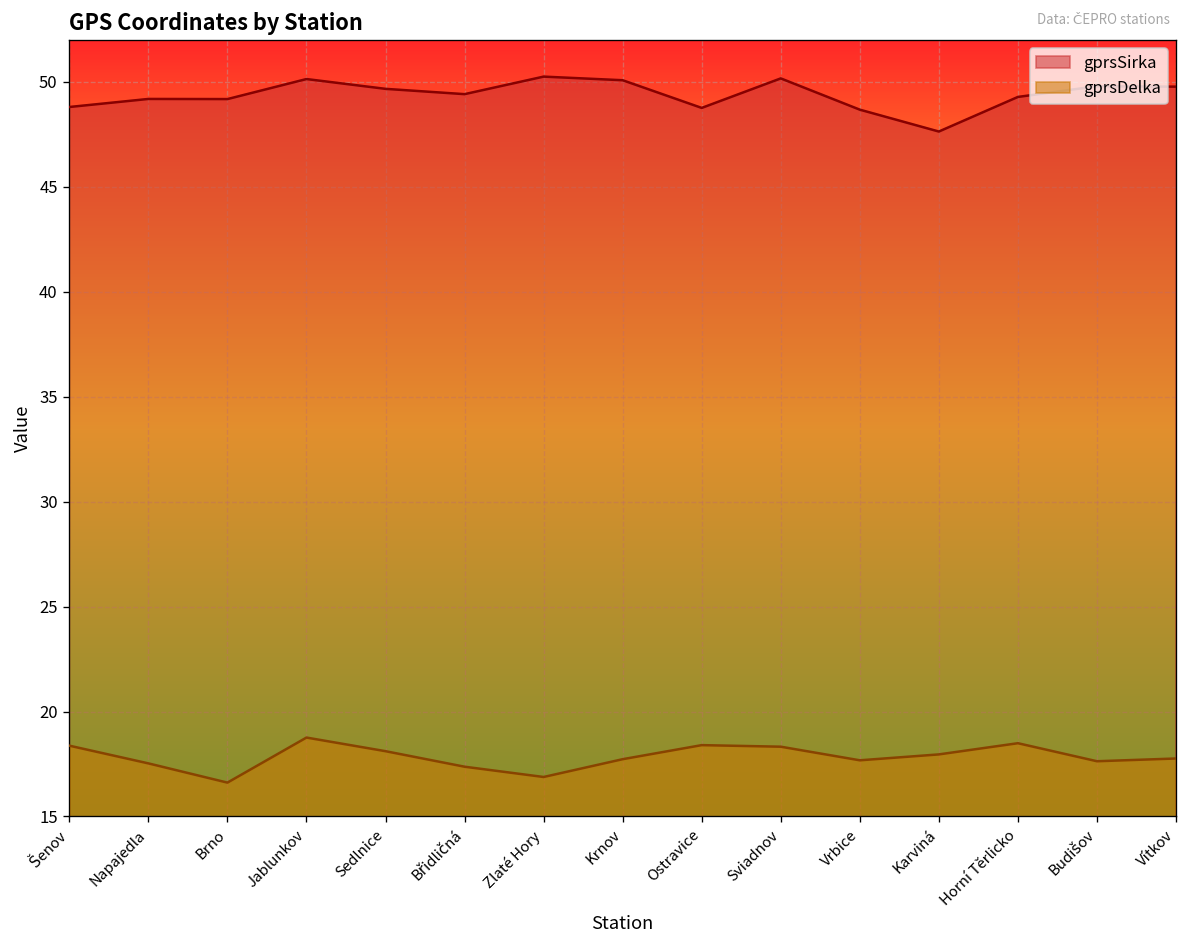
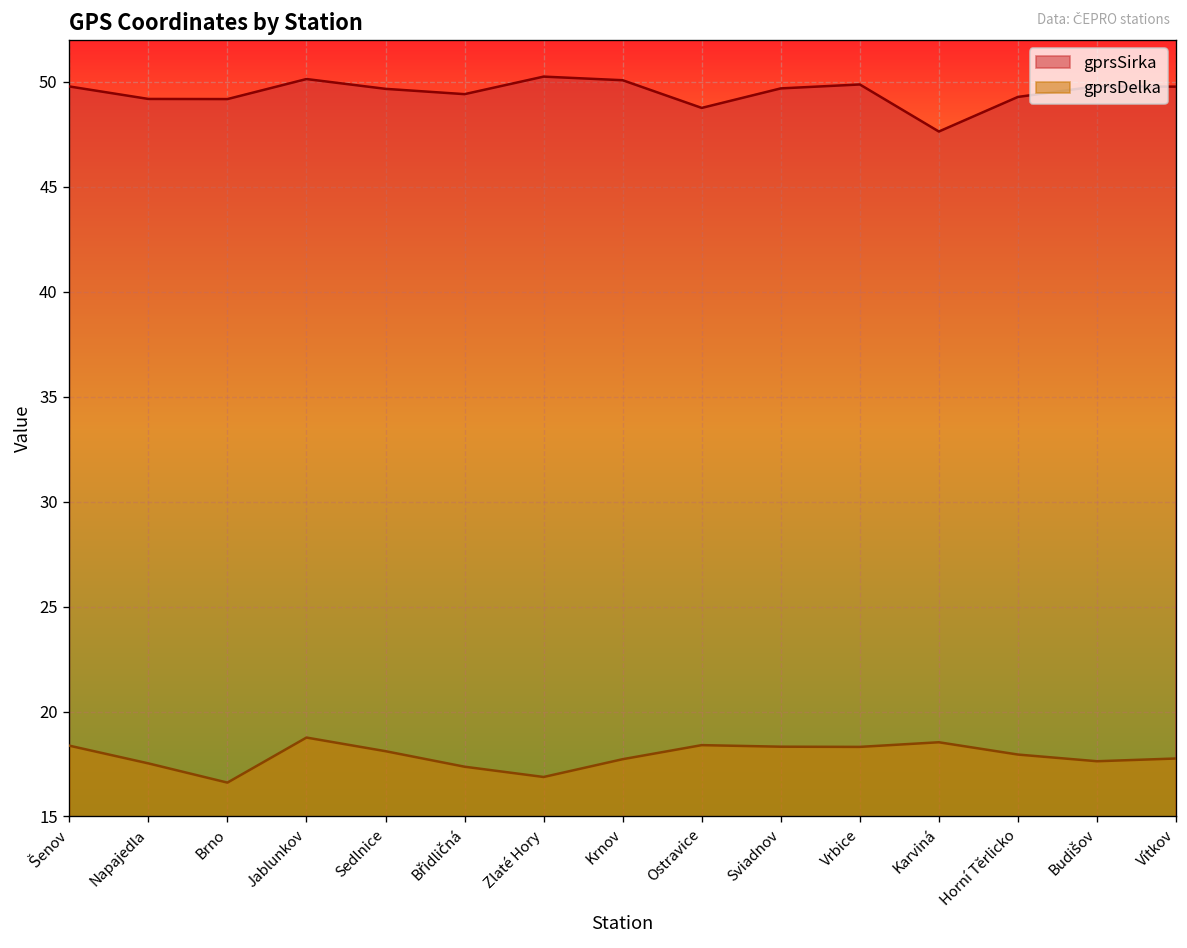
  {
    "gprsSirka": {
-     "Šenov": 48.8,
+     "Šenov": 49.8,
      "Napajedla": 49.2,
      "Brno": 49.2,
      "Jablunkov": 50.1,
      "Sedlnice": 49.7,
      "Břidličná": 49.4,
      "Zlaté Hory": 50.3,
      "Krnov": 50.1,
      "Ostravice": 48.8,
-     "Sviadnov": 50.2,
-     "Vrbice": 48.7,
+     "Sviadnov": 49.7,
+     "Vrbice": 49.9,
      "Karviná": 47.6,
      "Horní Těrlicko": 49.3,
      "Vítkov": 49.8
    },
    "gprsDelka": {
      "Šenov": 18.4,
      "Napajedla": 17.5,
      "Brno": 16.6,
      "Jablunkov": 18.8,
      "Sedlnice": 18.1,
      "Břidličná": 17.4,
      "Zlaté Hory": 16.9,
      "Krnov": 17.7,
      "Ostravice": 18.4,
      "Sviadnov": 18.3,
-     "Vrbice": 17.7,
-     "Karviná": 18.0,
-     "Horní Těrlicko": 18.5,
+     "Vrbice": 18.3,
+     "Karviná": 18.5,
+     "Horní Těrlicko": 17.9,
      "Budišov": 17.6,
      "Vítkov": 17.8
    }
  }
